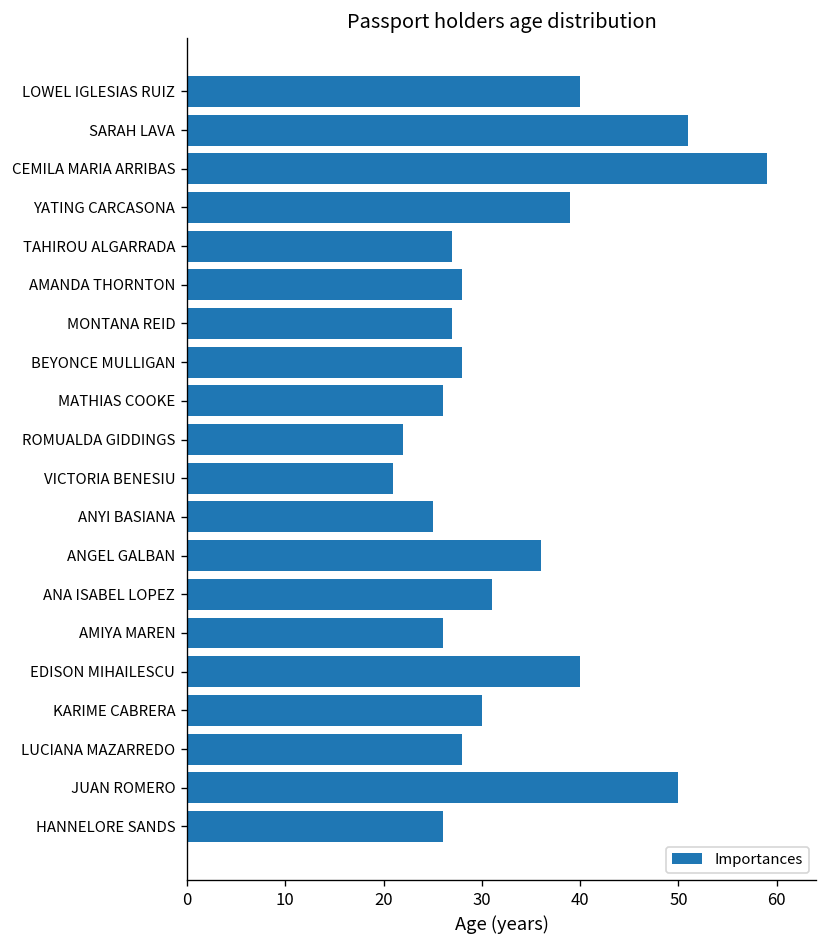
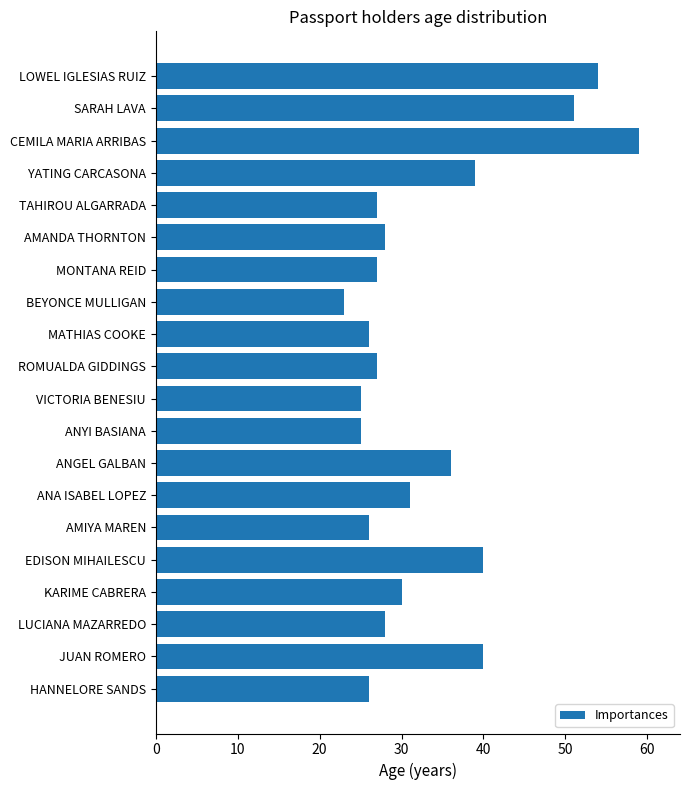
  {
-   "LOWEL IGLESIAS RUIZ": 40,
+   "LOWEL IGLESIAS RUIZ": 54,
    "SARAH LAVA": 51,
    "CEMILA MARIA ARRIBAS": 59,
    "YATING CARCASONA": 39,
    "TAHIROU ALGARRADA": 27,
    "AMANDA THORNTON": 28,
    "MONTANA REID": 27,
-   "BEYONCE MULLIGAN": 28,
+   "BEYONCE MULLIGAN": 23,
    "MATHIAS COOKE": 26,
-   "ROMUALDA GIDDINGS": 22,
-   "VICTORIA BENESIU": 21,
+   "ROMUALDA GIDDINGS": 27,
+   "VICTORIA BENESIU": 25,
    "ANYI BASIANA": 25,
    "ANGEL GALBAN": 36,
    "ANA ISABEL LOPEZ": 31,
    "AMIYA MAREN": 26,
    "EDISON MIHAILESCU": 40,
    "KARIME CABRERA": 30,
    "LUCIANA MAZARREDO": 28,
-   "JUAN ROMERO": 50,
+   "JUAN ROMERO": 40,
    "HANNELORE SANDS": 26
  }
